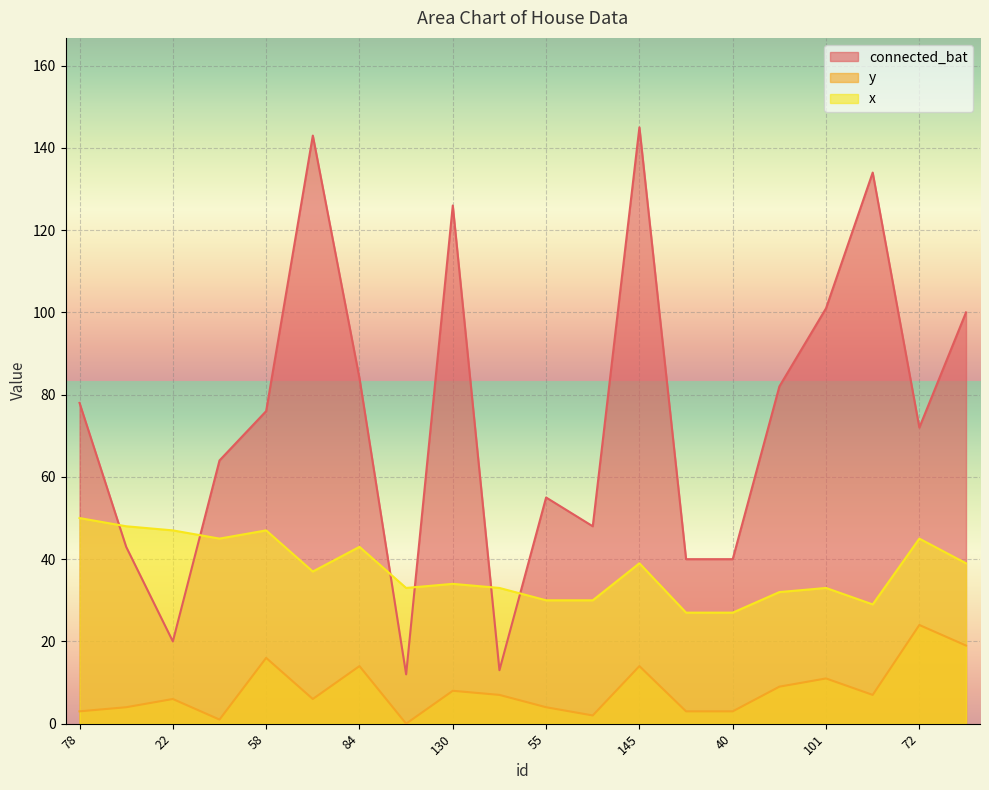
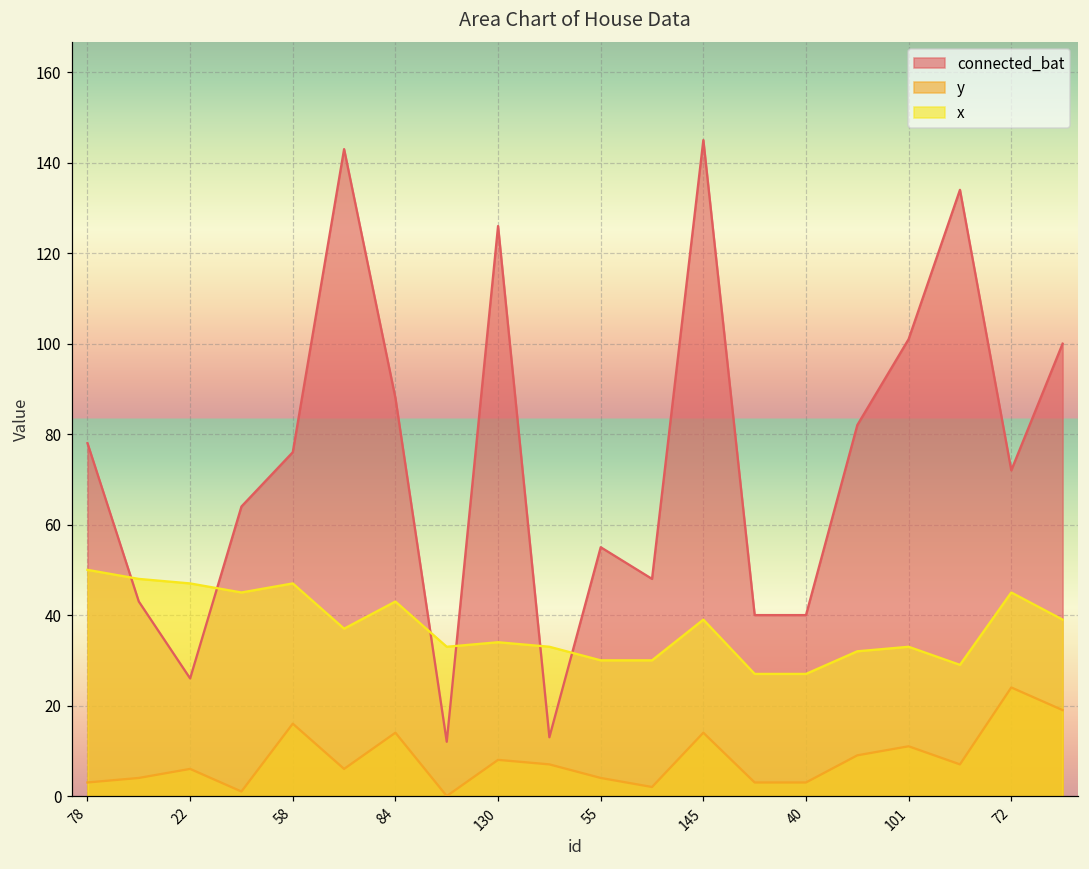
  {
    "connected_bat": {
      "78": 78,
-     "22": 20,
+     "22": 26,
      "58": 76,
-     "84": 84,
+     "84": 88,
      "130": 126,
      "55": 55,
      "145": 145,
      "40": 40,
      "101": 101,
      "72": 72
    }
  }
